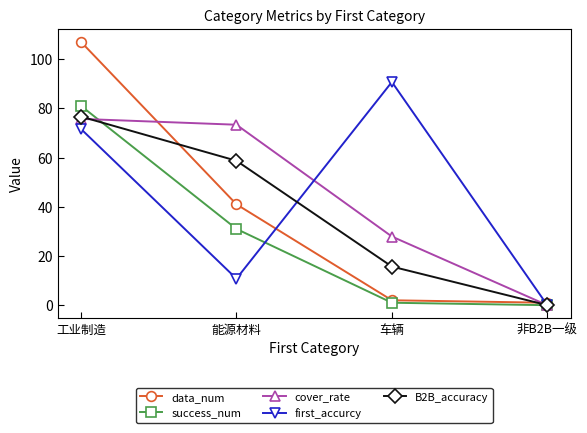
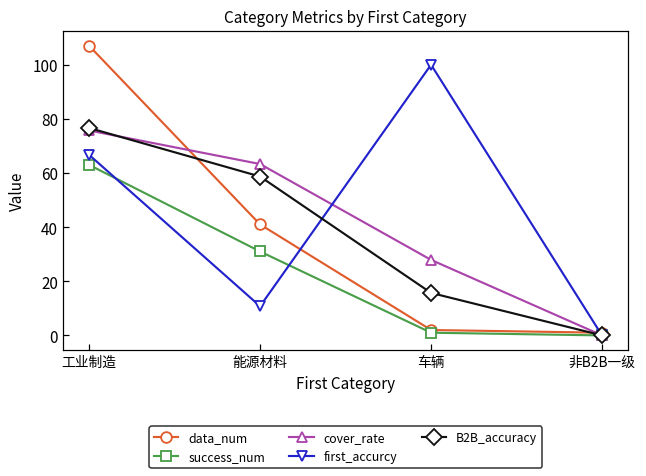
  {
    "data_num": {
      "工业制造": 107,
      "能源材料": 41
    },
    "success_num": {
-     "工业制造": 81,
+     "工业制造": 63,
      "能源材料": 31
    },
    "cover_rate": {
-     "能源材料": 73,
+     "能源材料": 63,
      "车辆": 28
    },
    "first_accurcy": {
-     "工业制造": 72,
+     "工业制造": 67,
      "能源材料": 11,
-     "车辆": 91
+     "车辆": 100
    },
    "B2B_accuracy": {
      "能源材料": 59,
      "车辆": 16
    }
  }
